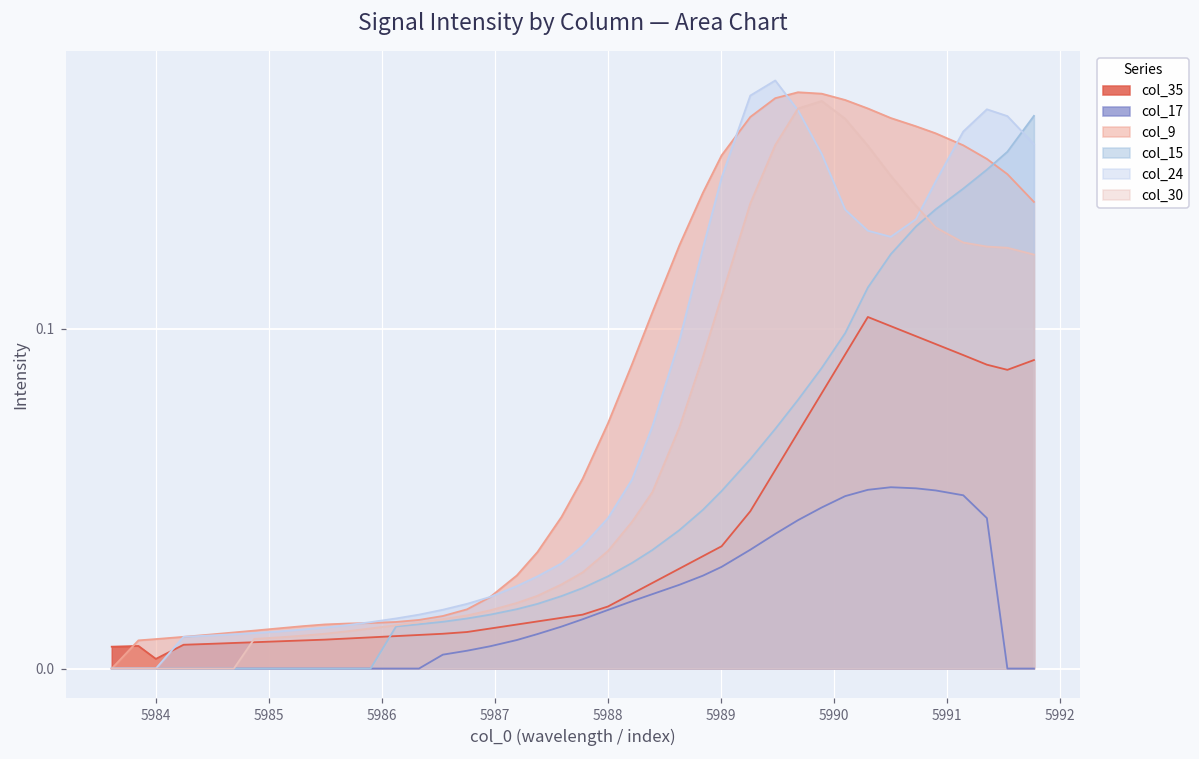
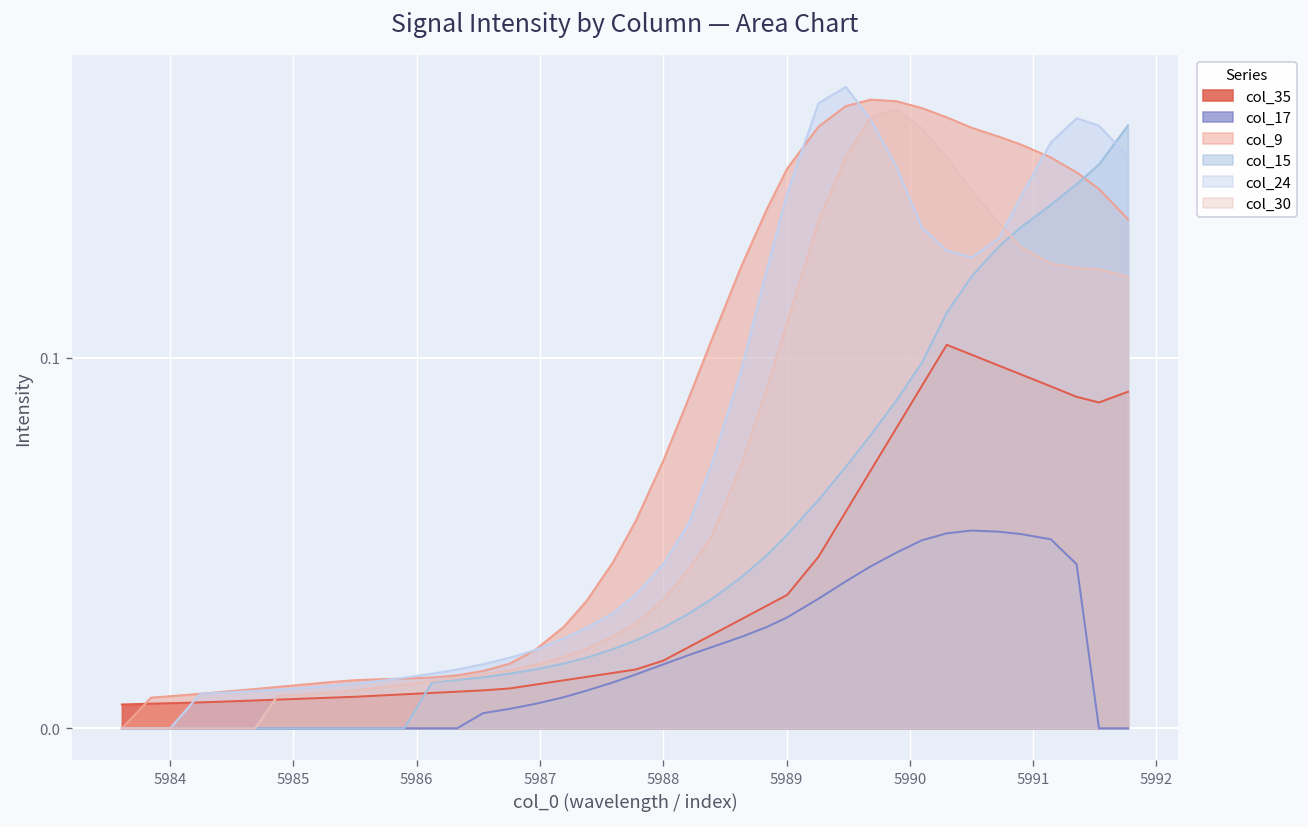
  {
    "col_35": {
-     "5984": 0.003,
+     "5984": 0.007,
      "5988": 0.018
    },
    "col_17": {
      "5988": 0.017
    }
  }
